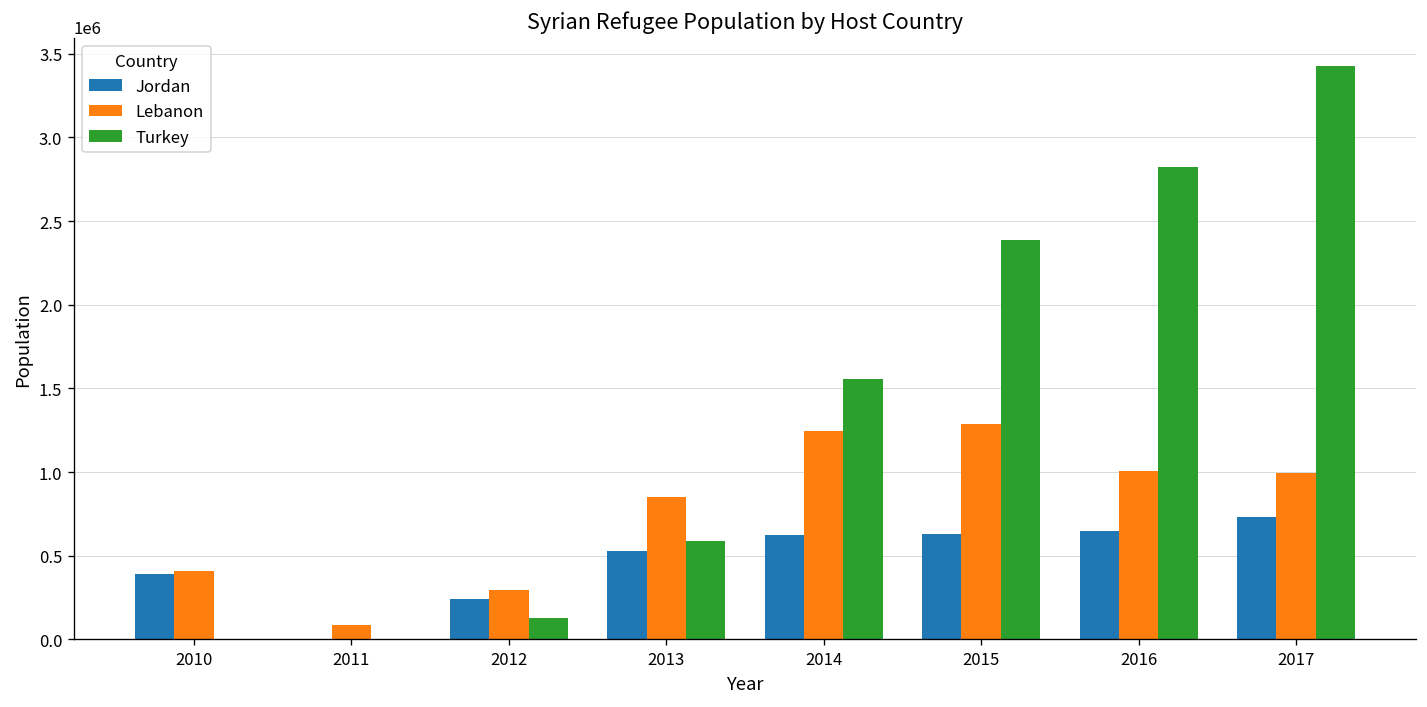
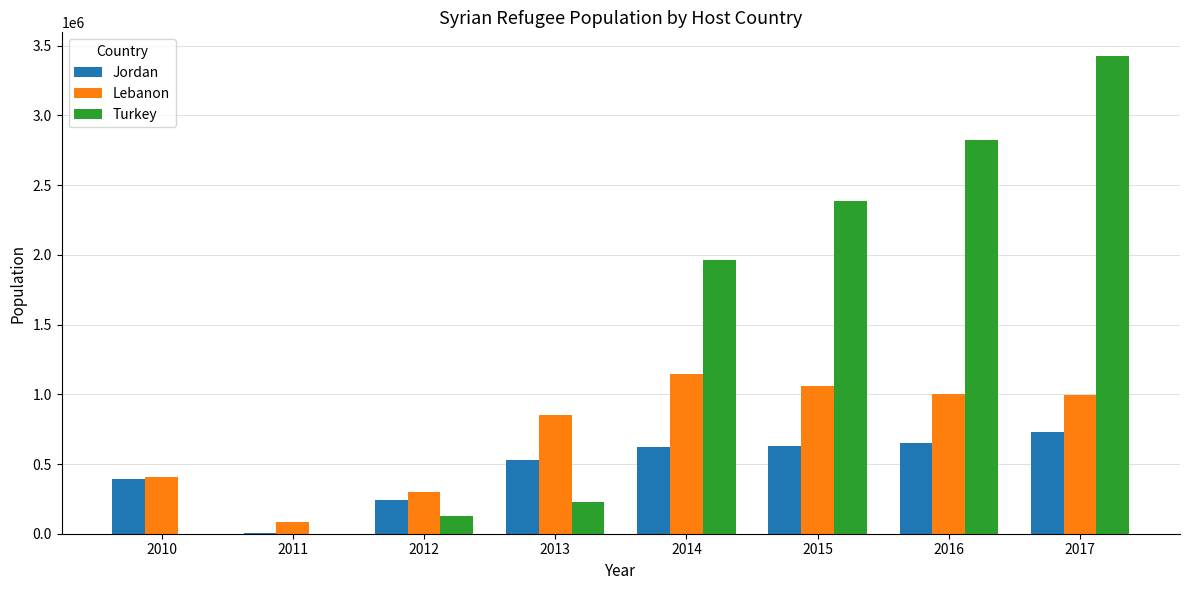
  {
    "Jordan": {
      "2010": 390000,
      "2012": 240000,
      "2013": 530000,
      "2014": 620000,
      "2015": 630000,
      "2016": 650000,
      "2017": 730000
    },
    "Lebanon": {
      "2010": 410000,
      "2011": 90000,
      "2012": 300000,
      "2013": 850000,
-     "2014": 1250000,
-     "2015": 1290000,
+     "2014": 1150000,
+     "2015": 1060000,
      "2016": 1010000,
      "2017": 990000
    },
    "Turkey": {
      "2012": 130000,
-     "2013": 590000,
-     "2014": 1560000,
+     "2013": 230000,
+     "2014": 1970000,
      "2015": 2390000,
      "2016": 2820000,
      "2017": 3420000
    }
  }
